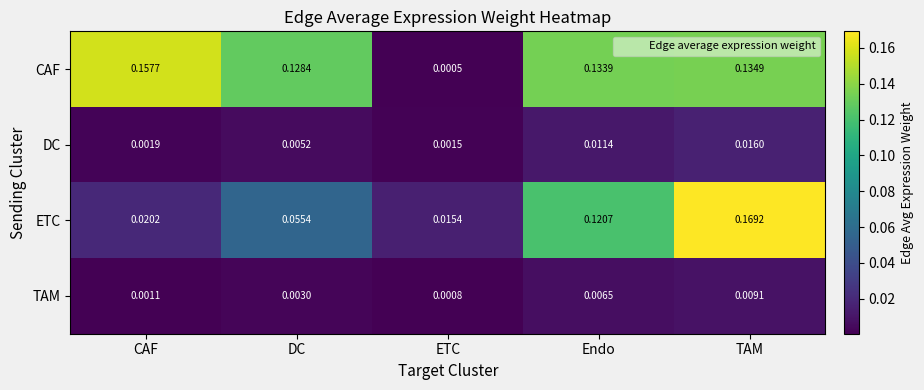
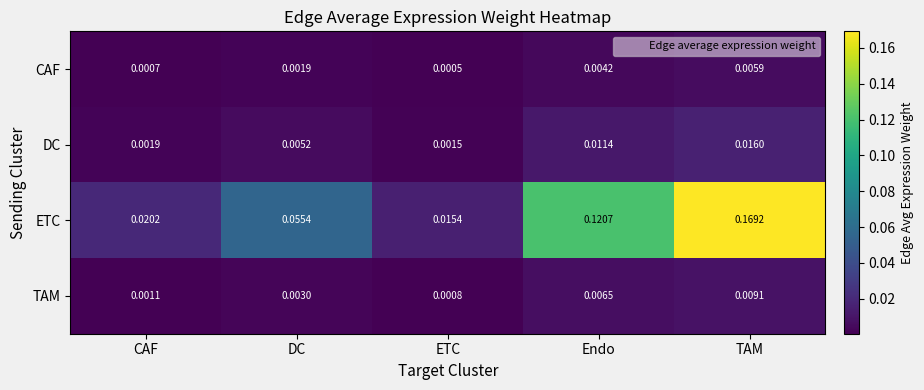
  {
    "CAF": {
-     "CAF": 0.1577,
-     "DC": 0.1284,
+     "CAF": 0.0007,
+     "DC": 0.0019,
      "ETC": 0.0005,
-     "Endo": 0.1339,
-     "TAM": 0.1349
+     "Endo": 0.0042,
+     "TAM": 0.0059
    },
    "DC": {
      "CAF": 0.0019,
      "DC": 0.0052,
      "ETC": 0.0015,
      "Endo": 0.0114,
      "TAM": 0.0160
    },
    "ETC": {
      "CAF": 0.0202,
      "DC": 0.0554,
      "ETC": 0.0154,
      "Endo": 0.1207,
      "TAM": 0.1692
    },
    "TAM": {
      "CAF": 0.0011,
      "DC": 0.0030,
      "ETC": 0.0008,
      "Endo": 0.0065,
      "TAM": 0.0091
    }
  }
